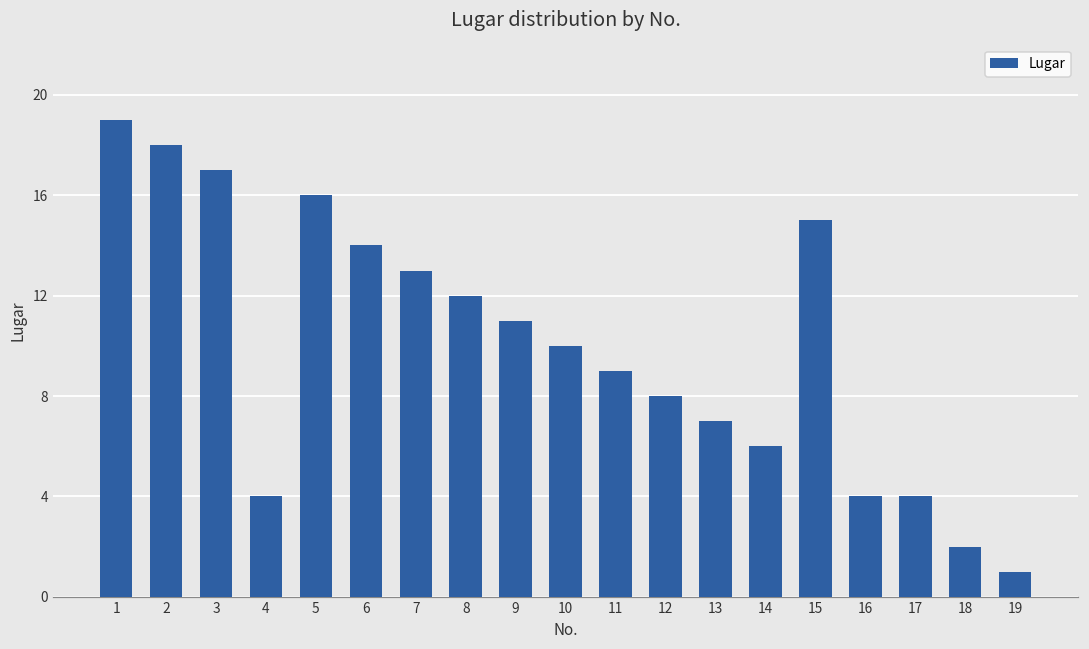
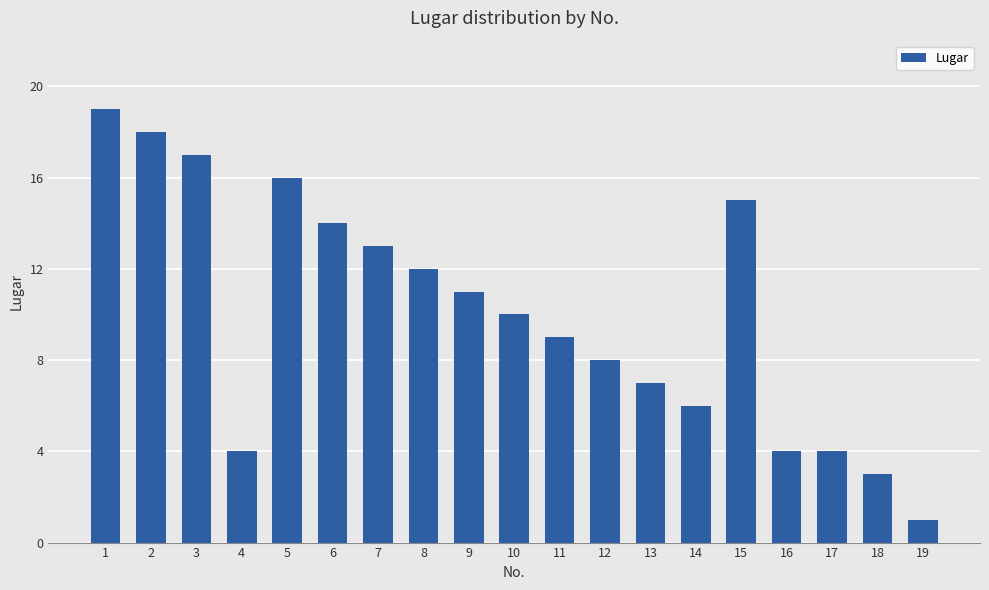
  {
    "1": 19,
    "2": 18,
    "3": 17,
    "4": 4,
    "5": 16,
    "6": 14,
    "7": 13,
    "8": 12,
    "9": 11,
    "10": 10,
    "11": 9,
    "12": 8,
    "13": 7,
    "14": 6,
    "15": 15,
    "16": 4,
    "17": 4,
-   "18": 2,
+   "18": 3,
    "19": 1
  }
